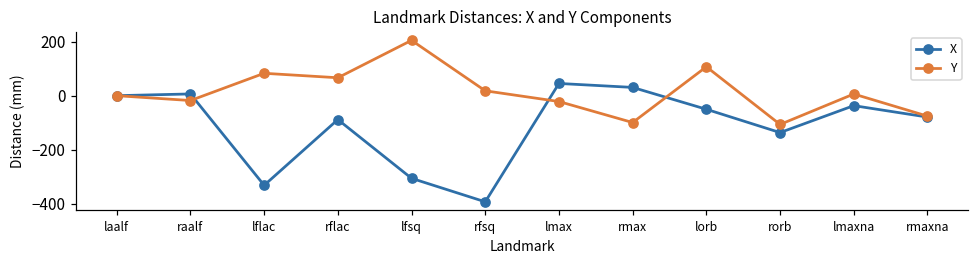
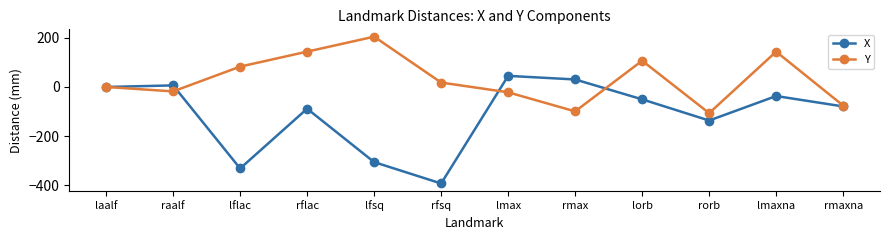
  {
    "X": {
      "raalf": 10,
      "lflac": -330,
      "rflac": -90,
      "lfsq": -310,
      "rfsq": -390,
      "lmax": 50,
      "rmax": 30,
      "lorb": -50,
      "rorb": -140,
      "lmaxna": -40
    },
    "Y": {
      "raalf": -20,
      "lflac": 80,
-     "rflac": 70,
+     "rflac": 140,
      "lfsq": 210,
      "rfsq": 20,
      "lmax": -20,
      "rmax": -100,
      "lorb": 110,
      "rorb": -110,
-     "lmaxna": 10
+     "lmaxna": 140
    }
  }
